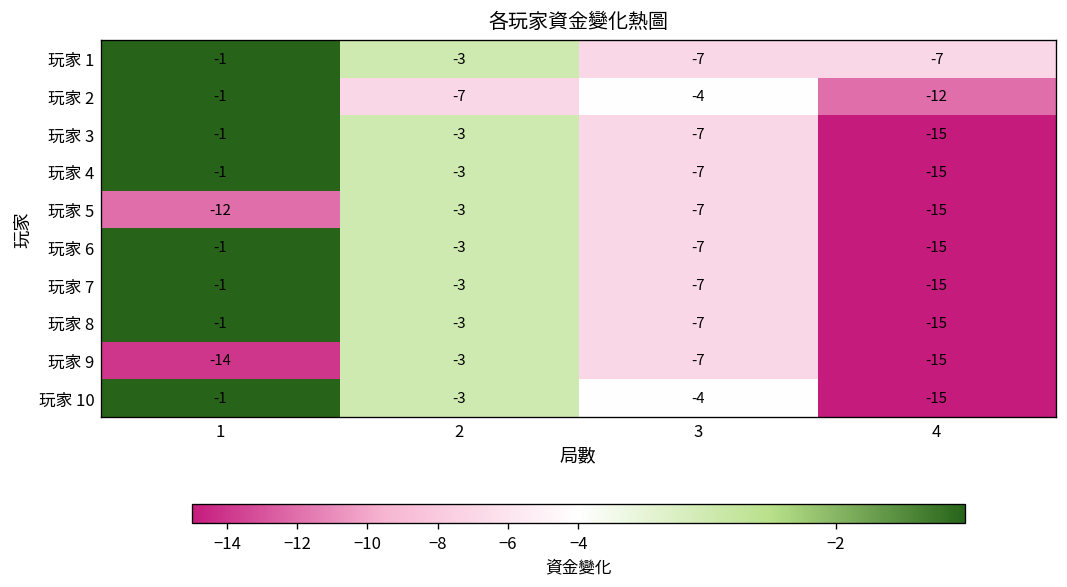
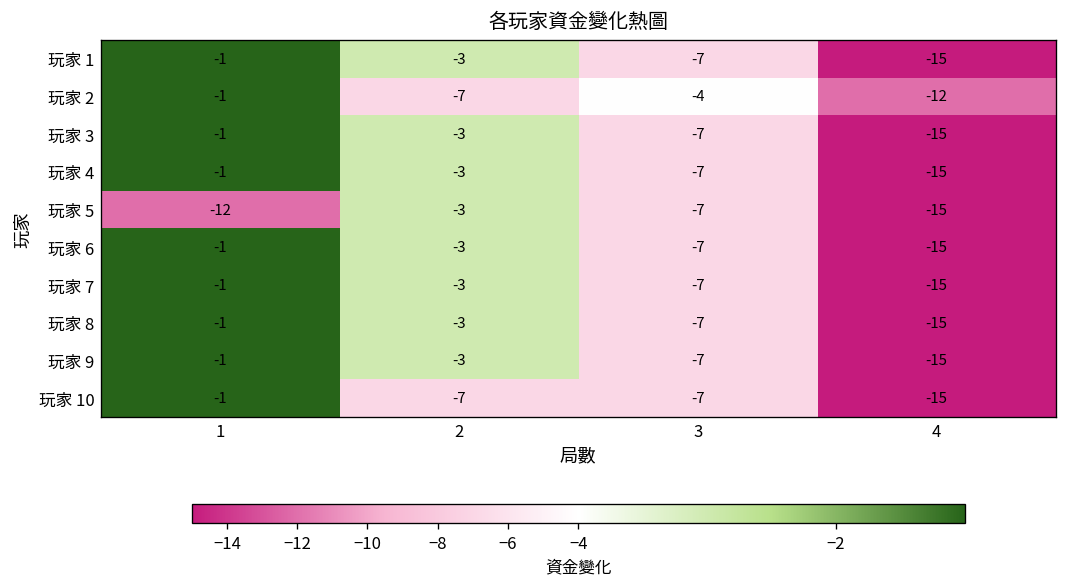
  {
    "玩家 1": {
      "1": -1,
      "2": -3,
      "3": -7,
-     "4": -7
+     "4": -15
    },
    "玩家 2": {
      "1": -1,
      "2": -7,
      "3": -4,
      "4": -12
    },
    "玩家 3": {
      "1": -1,
      "2": -3,
      "3": -7,
      "4": -15
    },
    "玩家 4": {
      "1": -1,
      "2": -3,
      "3": -7,
      "4": -15
    },
    "玩家 5": {
      "1": -12,
      "2": -3,
      "3": -7,
      "4": -15
    },
    "玩家 6": {
      "1": -1,
      "2": -3,
      "3": -7,
      "4": -15
    },
    "玩家 7": {
      "1": -1,
      "2": -3,
      "3": -7,
      "4": -15
    },
    "玩家 8": {
      "1": -1,
      "2": -3,
      "3": -7,
      "4": -15
    },
    "玩家 9": {
-     "1": -14,
+     "1": -1,
      "2": -3,
      "3": -7,
      "4": -15
    },
    "玩家 10": {
      "1": -1,
-     "2": -3,
-     "3": -4,
+     "2": -7,
+     "3": -7,
      "4": -15
    }
  }
